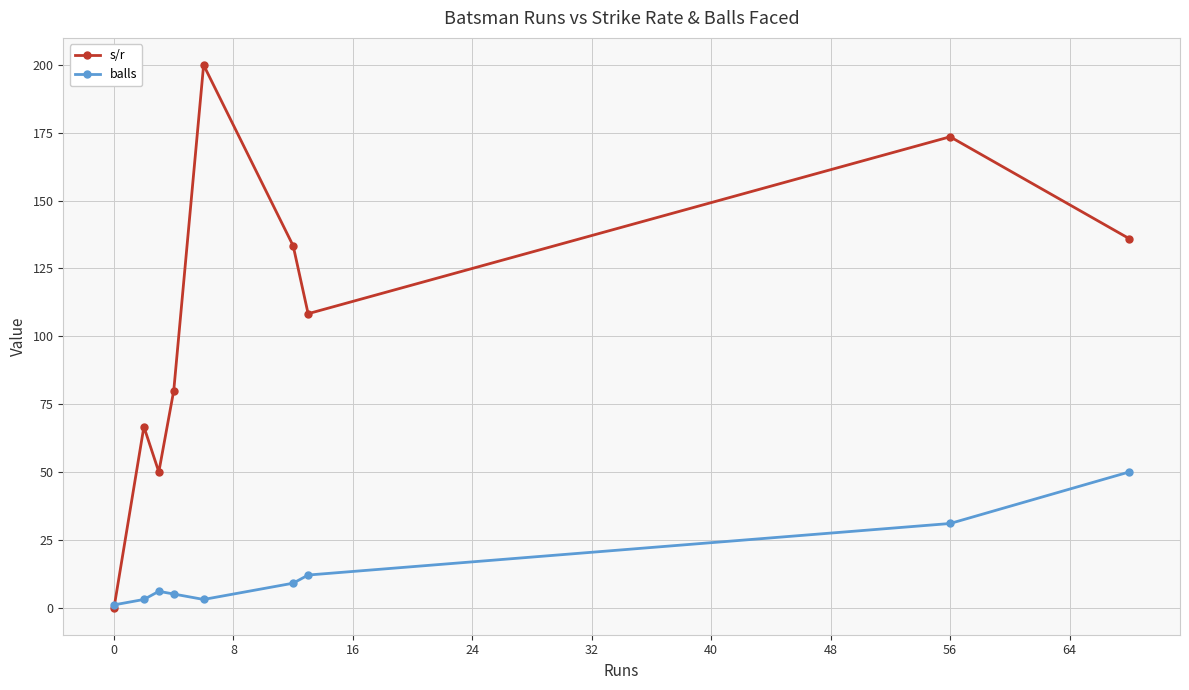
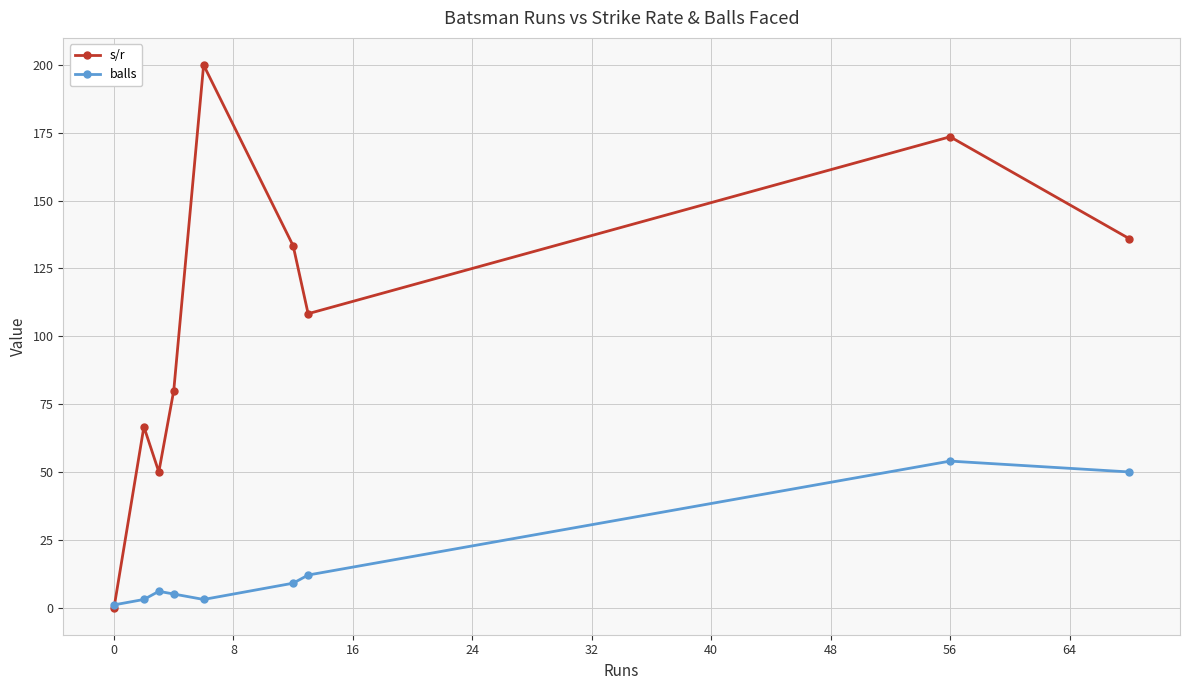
  {
    "s/r": {
      "0": 0,
      "56": 174
    },
    "balls": {
      "0": 1,
-     "56": 31
+     "56": 54
    }
  }
